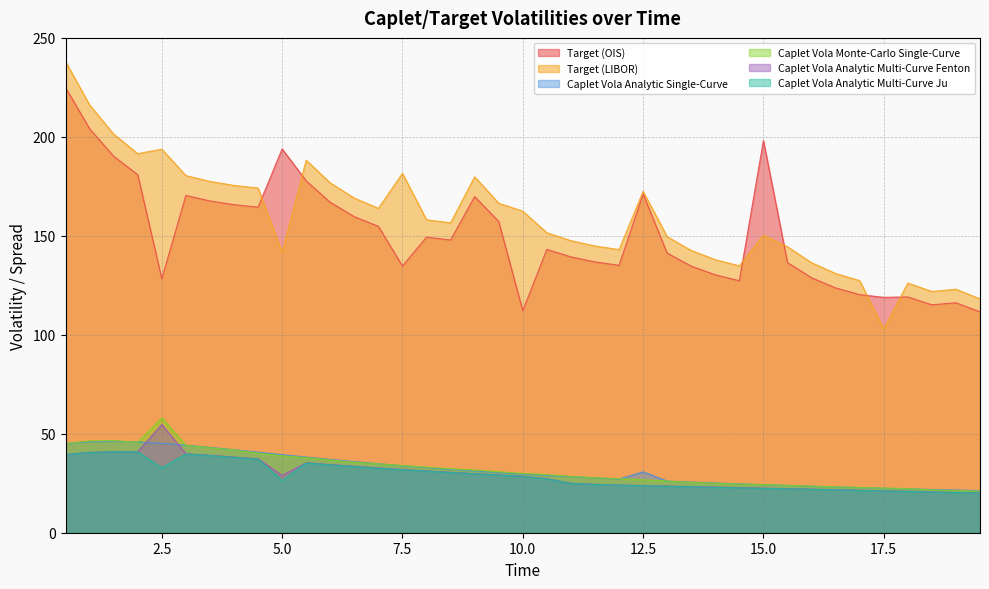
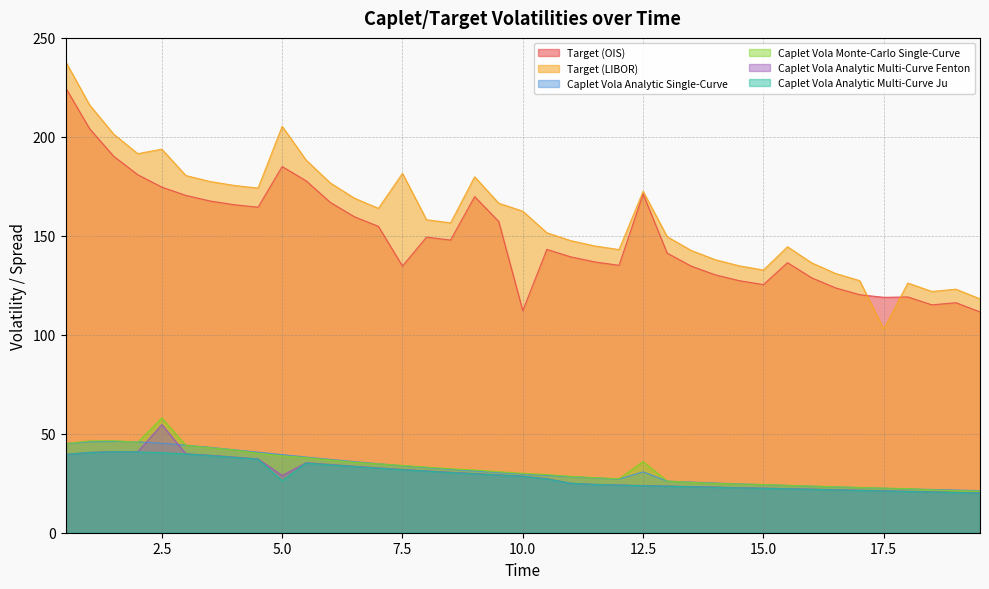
  {
    "Target (OIS)": {
-     "2.5": 128,
-     "5.0": 194,
+     "2.5": 175,
+     "5.0": 185,
      "7.5": 135,
      "10.0": 112,
      "12.5": 171,
-     "15.0": 198,
+     "15.0": 125,
      "17.5": 119
    },
    "Target (LIBOR)": {
      "2.5": 194,
-     "5.0": 142,
+     "5.0": 205,
      "7.5": 182,
      "10.0": 162,
      "12.5": 173,
-     "15.0": 150,
+     "15.0": 133,
      "17.5": 103
    },
    "Caplet Vola Analytic Single-Curve": {
      "2.5": 45,
      "12.5": 31
    },
    "Caplet Vola Monte-Carlo Single-Curve": {
      "2.5": 58,
-     "12.5": 27
+     "12.5": 36
    },
    "Caplet Vola Analytic Multi-Curve Fenton": {
      "2.5": 55,
      "5.0": 29
    },
    "Caplet Vola Analytic Multi-Curve Ju": {
-     "2.5": 33,
+     "2.5": 40,
      "5.0": 26
    }
  }
